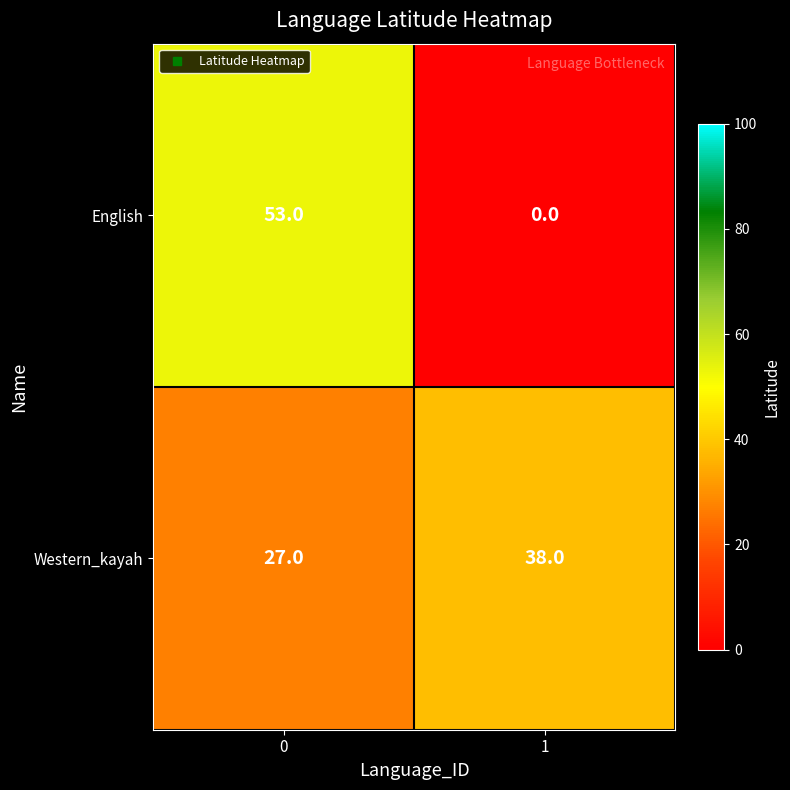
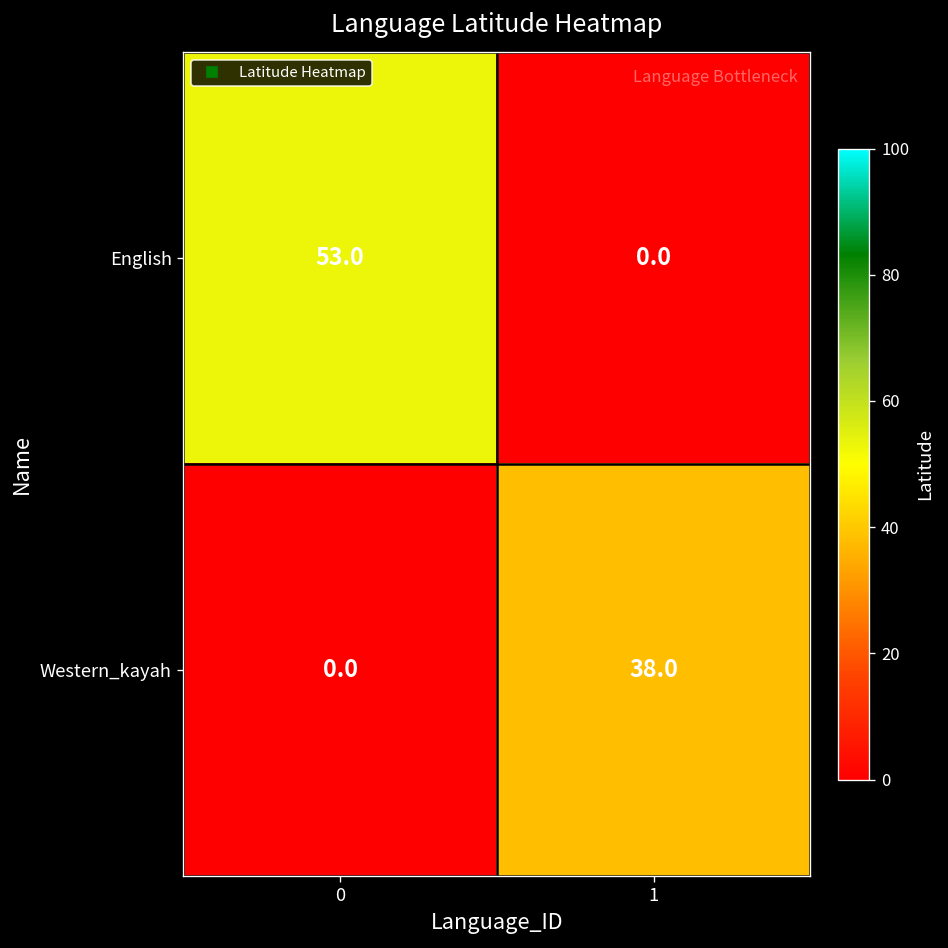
  {
    "English": {
      "0": 53.0
    },
    "Western_kayah": {
-     "0": 27.0,
+     "0": 0.0,
      "1": 38.0
    }
  }
